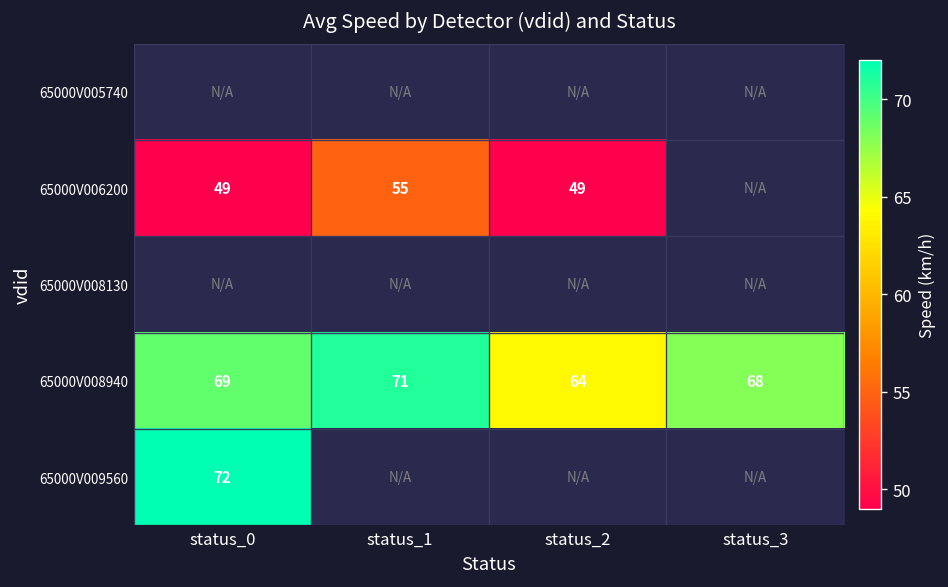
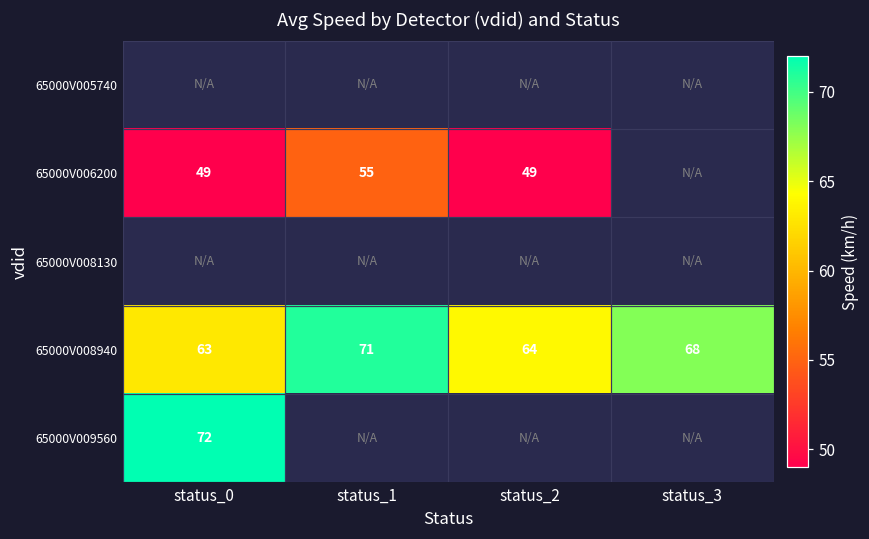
  {
    "65000V006200": {
      "status_0": 49,
      "status_1": 55,
      "status_2": 49
    },
    "65000V008940": {
-     "status_0": 69,
+     "status_0": 63,
      "status_1": 71,
      "status_2": 64,
      "status_3": 68
    },
    "65000V009560": {
      "status_0": 72
    }
  }
